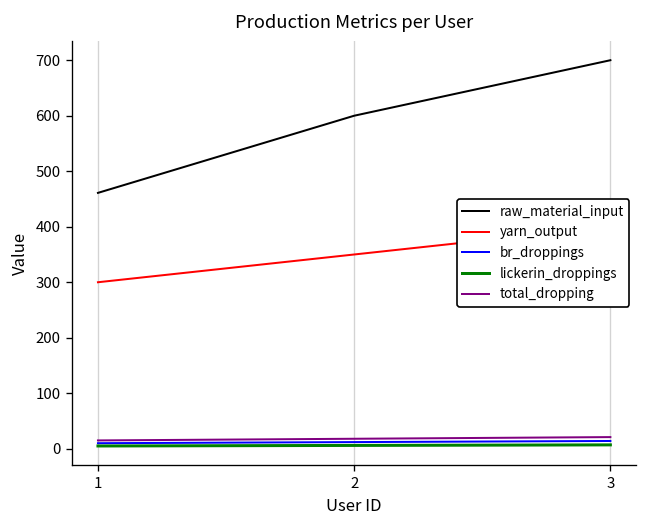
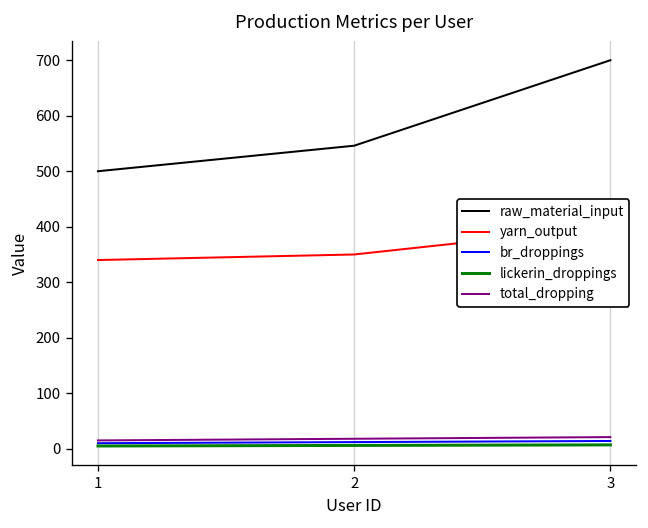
  {
    "raw_material_input": {
-     "1": 460,
-     "2": 600,
+     "1": 500,
+     "2": 550,
      "3": 700
    },
    "yarn_output": {
-     "1": 300,
+     "1": 340,
      "2": 350
    },
    "br_droppings": {
      "2": 10,
      "3": 10
    },
    "lickerin_droppings": {
      "2": 10,
      "3": 10
    },
    "total_dropping": {
      "2": 20,
      "3": 20
    }
  }
